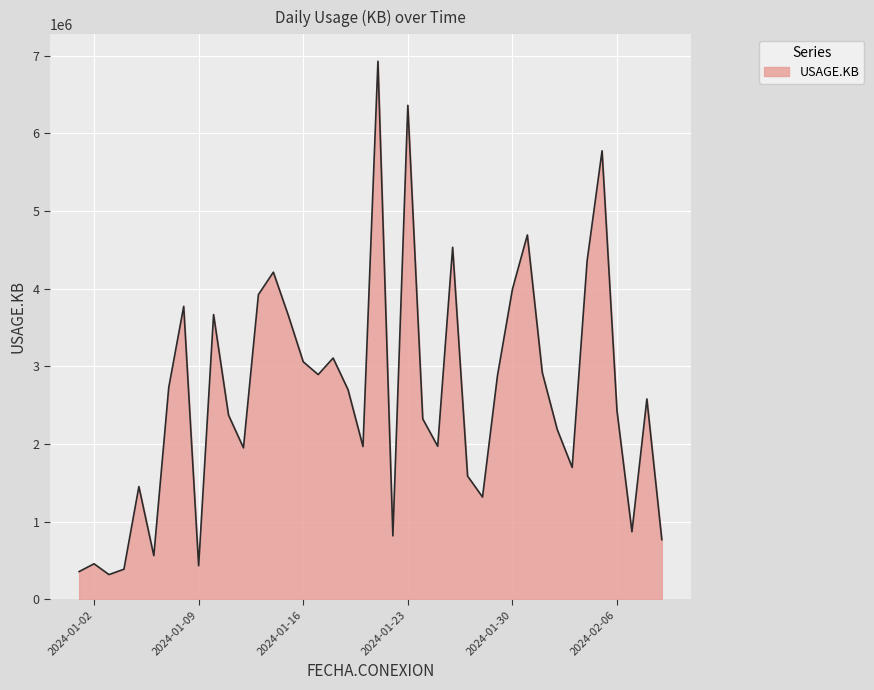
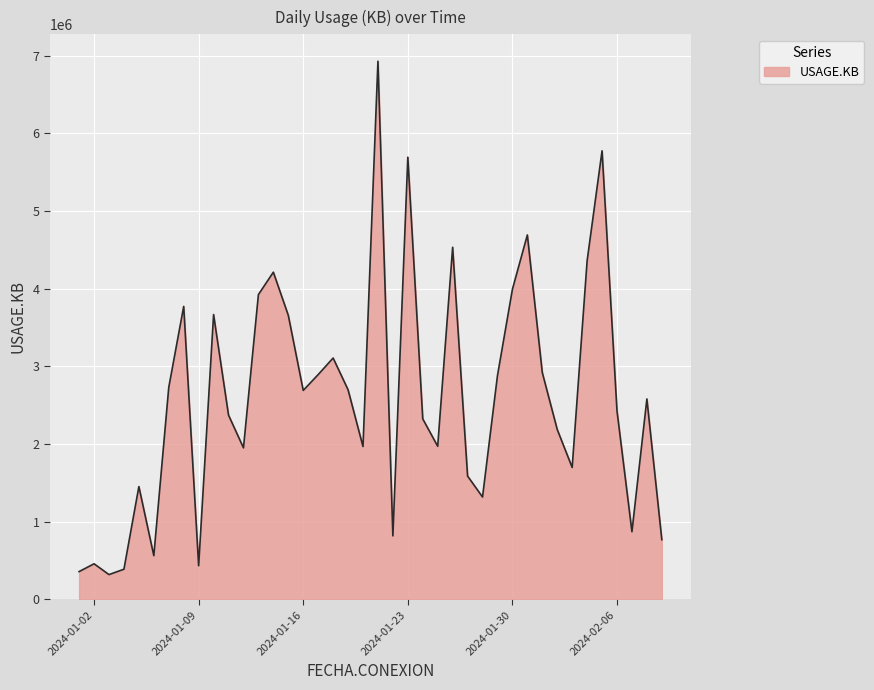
  {
    "2024-01-02": 500000,
    "2024-01-09": 400000,
-   "2024-01-16": 3100000,
-   "2024-01-23": 6400000,
+   "2024-01-16": 2700000,
+   "2024-01-23": 5700000,
    "2024-01-30": 4000000,
    "2024-02-06": 2400000
  }
